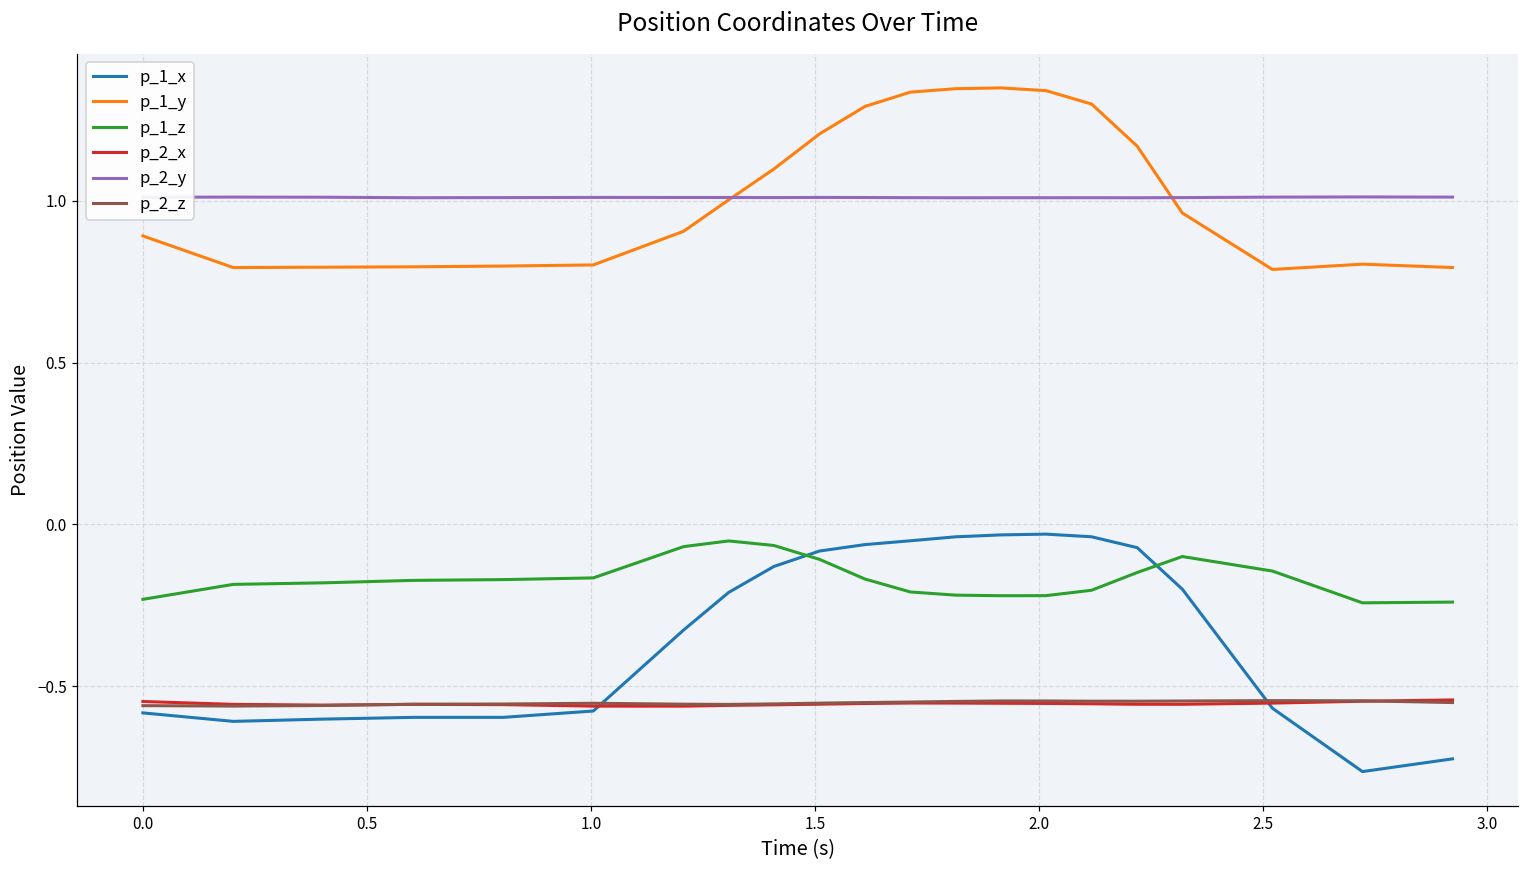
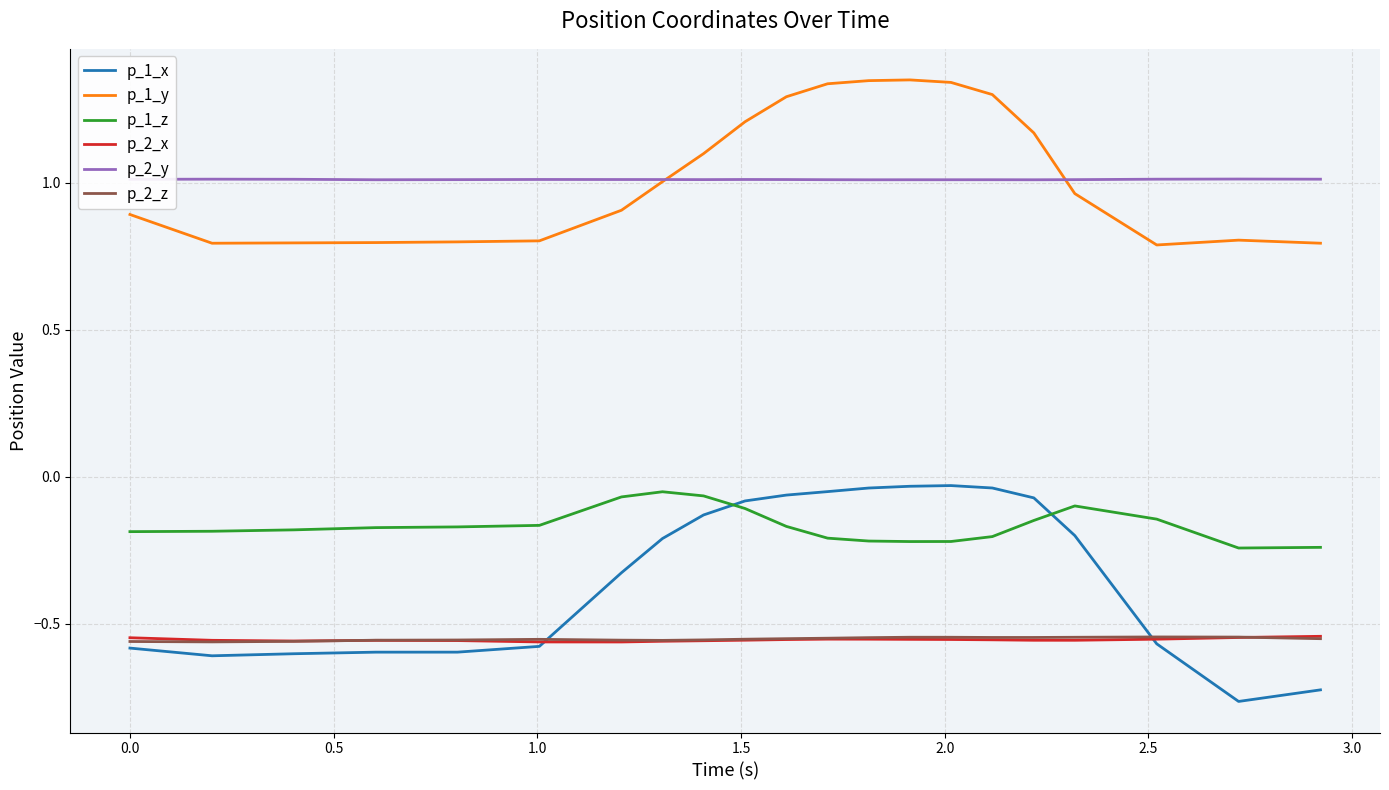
  {
    "p_1_x": {
      "0.0": -0.58
    },
    "p_1_y": {
      "0.0": 0.89
    },
    "p_1_z": {
-     "0.0": -0.23
+     "0.0": -0.19
    },
    "p_2_x": {
      "0.0": -0.55
    },
    "p_2_z": {
      "0.0": -0.56
    }
  }
